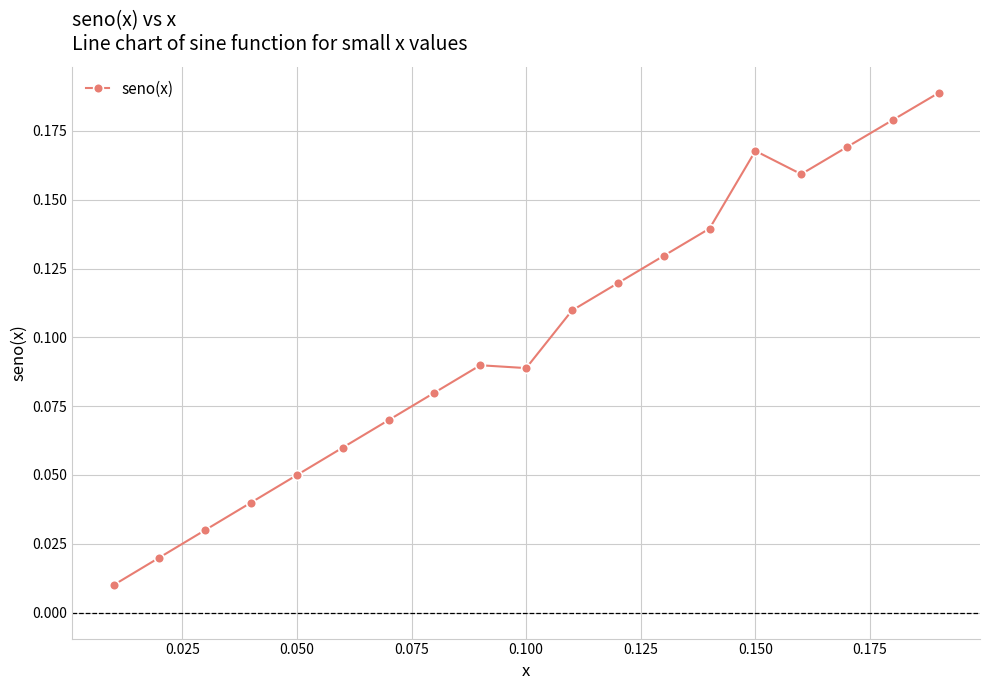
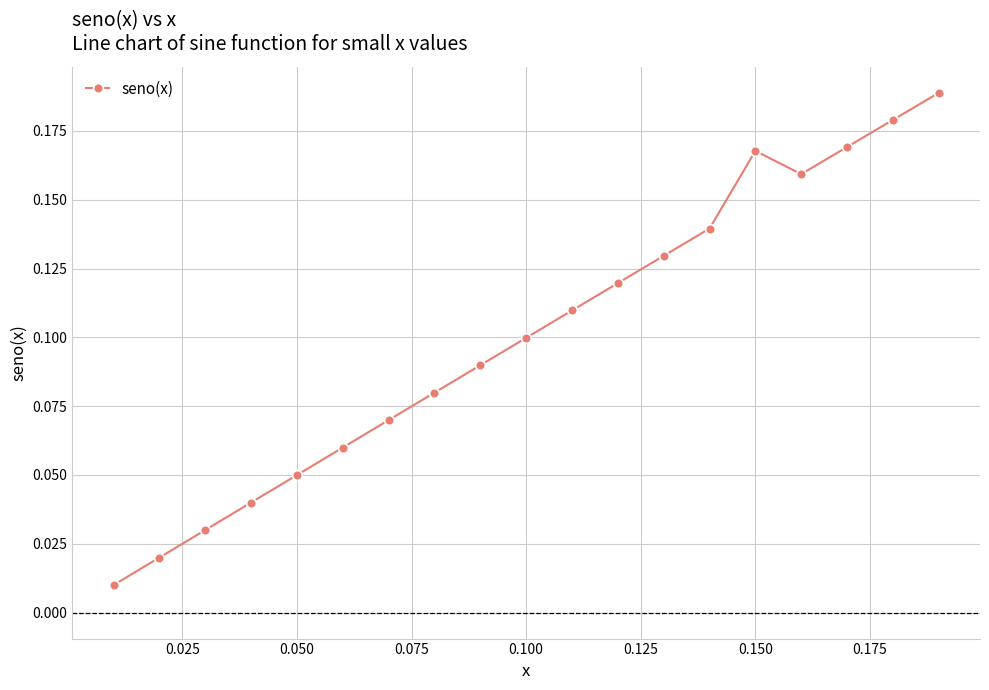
  {
    "0.050": 0.050,
-   "0.100": 0.089,
+   "0.100": 0.100,
    "0.150": 0.168
  }
